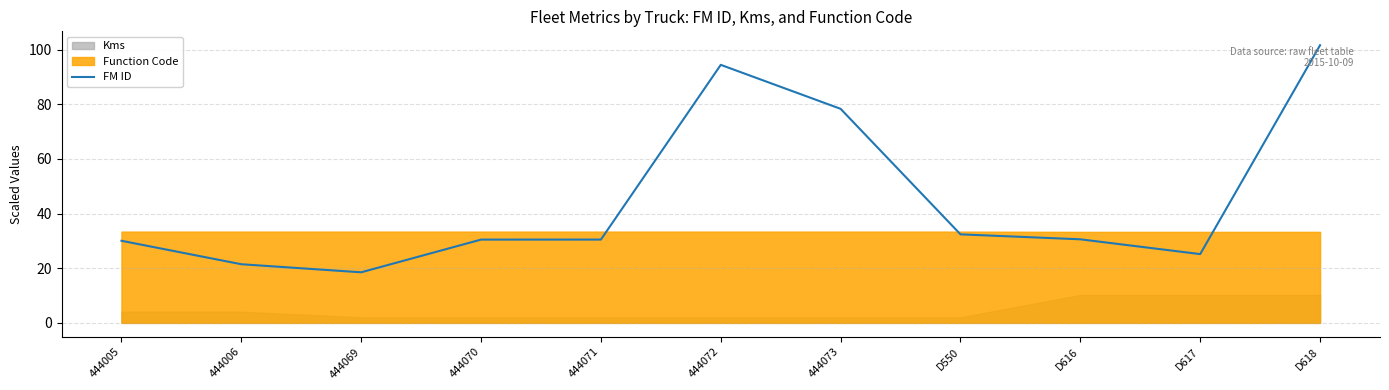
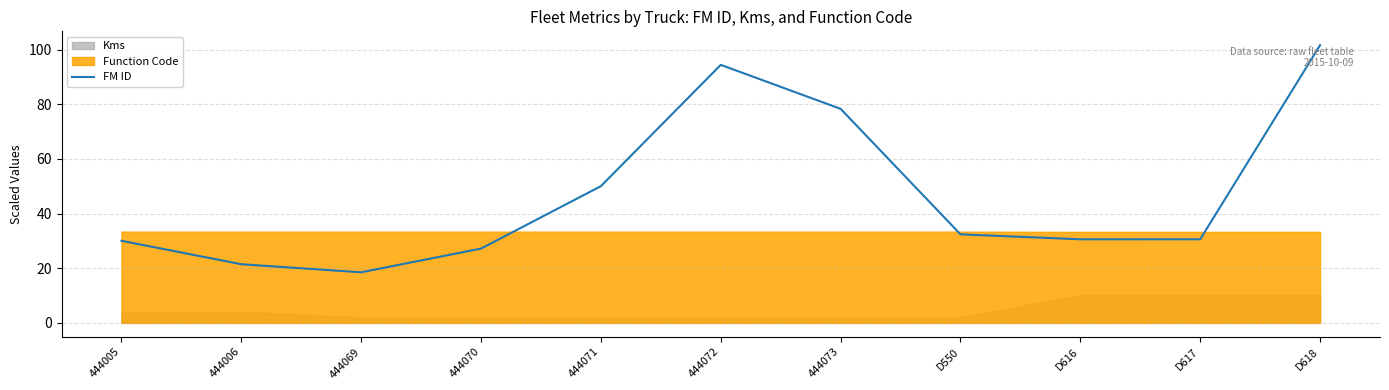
  {
    "FM ID": {
      "444005": 30,
      "444006": 21,
      "444069": 19,
-     "444070": 30,
-     "444071": 30,
+     "444070": 27,
+     "444071": 50,
      "444072": 94,
      "444073": 78,
      "D550": 32,
      "D616": 31,
-     "D617": 25
+     "D617": 31
    },
    "Kms": {
      "444005": 4,
      "444006": 4,
      "444069": 2,
      "444070": 2,
      "444071": 2,
      "444072": 2,
      "444073": 2,
      "D550": 2,
      "D616": 10,
      "D617": 10,
      "D618": 10
    },
    "Function Code": {
      "444005": 33,
      "444006": 33,
      "444069": 33,
      "444070": 33,
      "444071": 33,
      "444072": 33,
      "444073": 33,
      "D550": 33,
      "D616": 33,
      "D617": 33,
      "D618": 33
    }
  }
